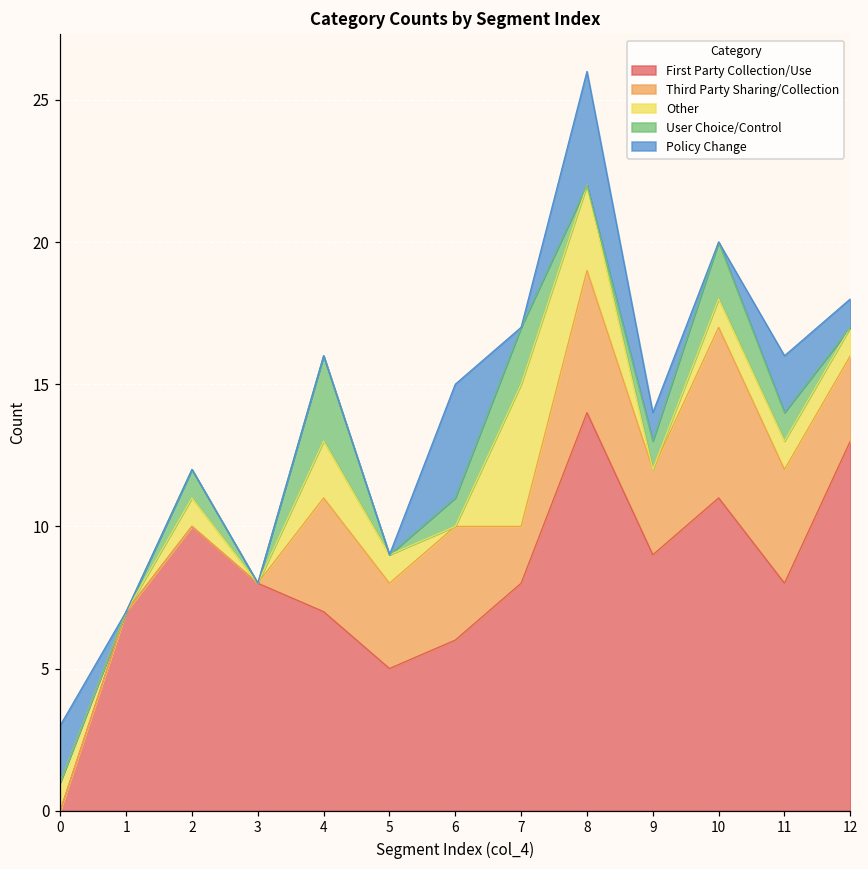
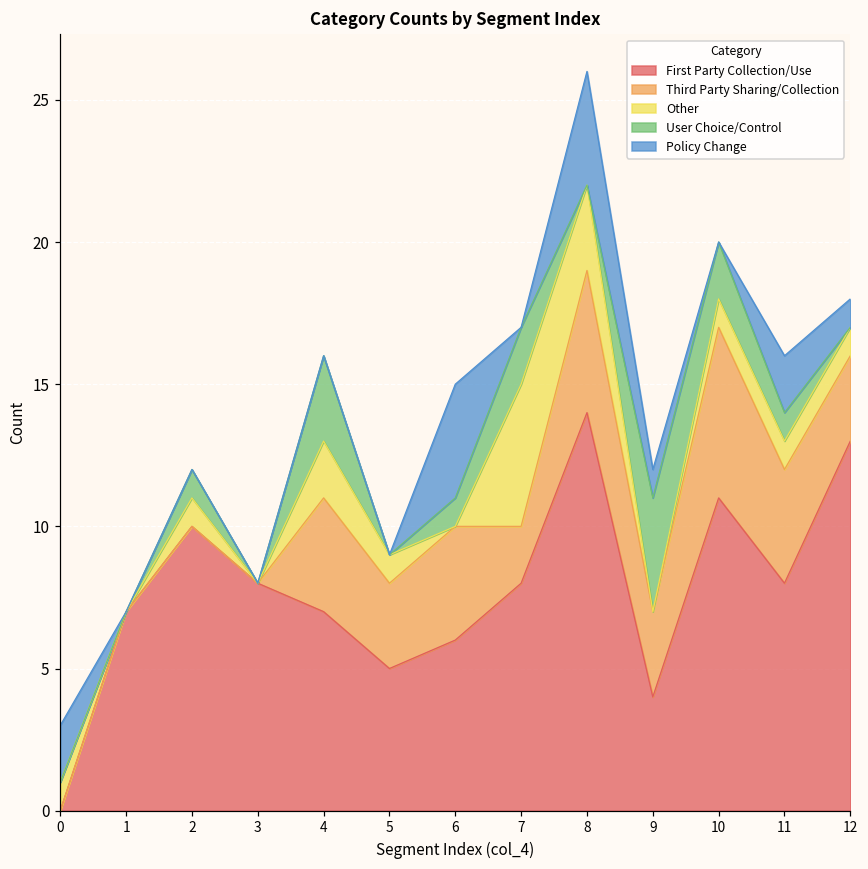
  {
    "First Party Collection/Use": {
      "4": 7,
      "5": 5,
      "6": 6,
      "7": 8,
      "8": 14,
-     "9": 9,
+     "9": 4,
      "10": 11,
      "11": 8,
      "12": 13
    },
    "Third Party Sharing/Collection": {
      "4": 4,
      "5": 3,
      "7": 2,
      "8": 5,
      "10": 6,
      "11": 4,
      "12": 3
    },
    "Other": {
      "2": 1,
      "4": 2,
      "7": 5,
      "10": 1,
      "11": 1
    },
    "User Choice/Control": {
      "6": 1,
-     "9": 1,
+     "9": 4,
      "11": 1
    },
    "Policy Change": {
      "0": 2,
      "6": 4,
      "8": 4,
      "9": 1,
      "11": 2,
      "12": 1
    }
  }
